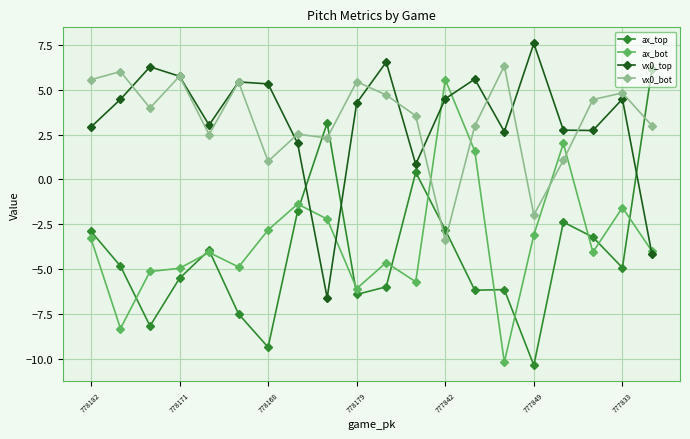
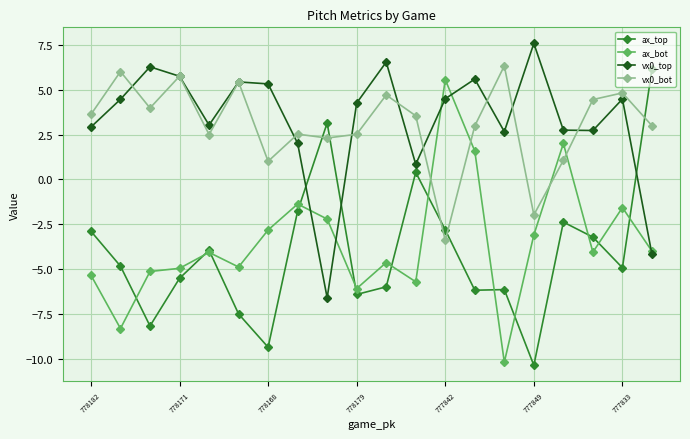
  {
    "ax_bot": {
-     "778182": -3.3,
+     "778182": -5.4,
      "778171": -5.0,
      "778168": -2.8,
      "778179": -6.1,
      "777842": 5.6,
      "777849": -3.1,
      "777833": -1.6
    },
    "vx0_bot": {
-     "778182": 5.6,
+     "778182": 3.6,
      "778168": 1.0,
-     "778179": 5.4,
+     "778179": 2.5,
      "777842": -3.4,
      "777849": -2.0,
      "777833": 4.8
    }
  }
